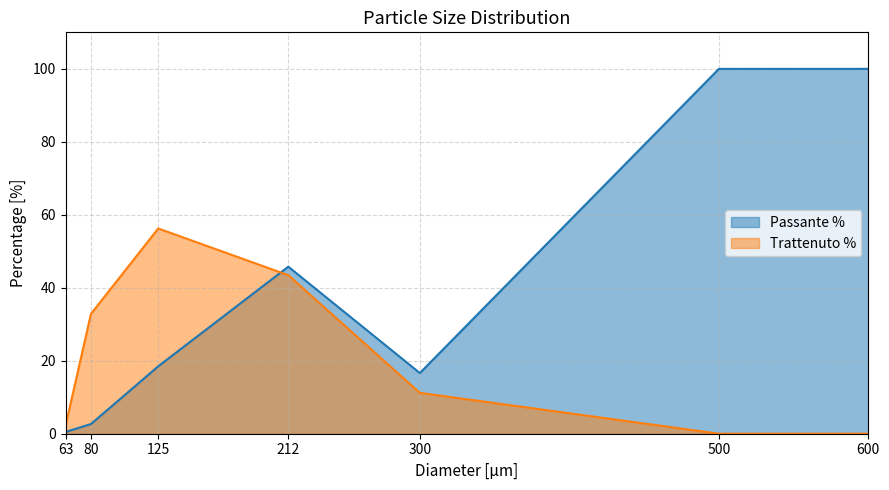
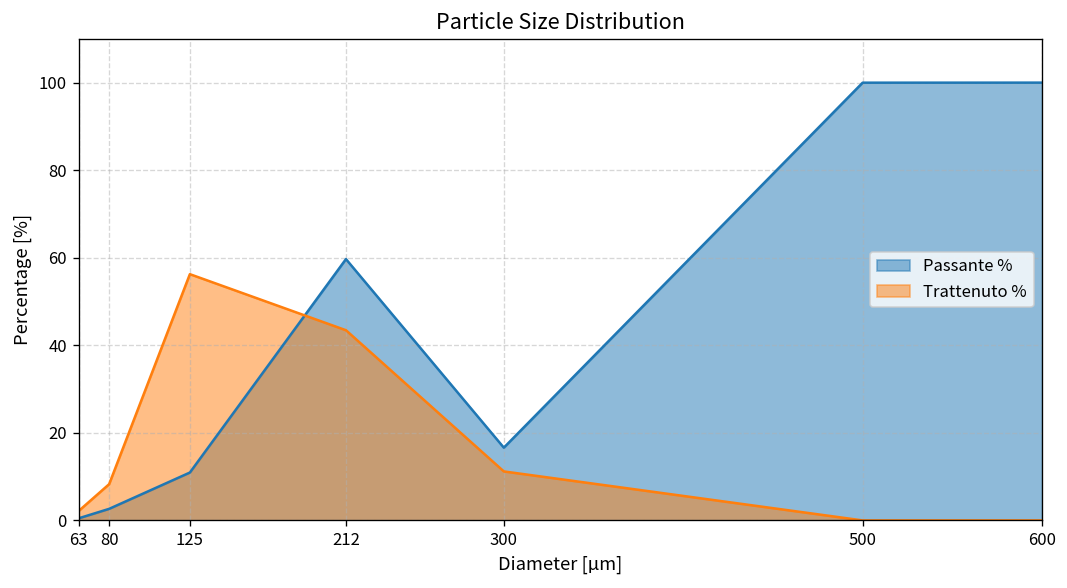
  {
    "Passante %": {
      "63": 0,
      "80": 3,
-     "125": 18,
-     "212": 46,
+     "125": 11,
+     "212": 60,
      "300": 17,
      "500": 100,
      "600": 100
    },
    "Trattenuto %": {
      "63": 2,
-     "80": 33,
+     "80": 8,
      "125": 56,
      "212": 43,
      "300": 11,
      "500": 0,
      "600": 0
    }
  }
